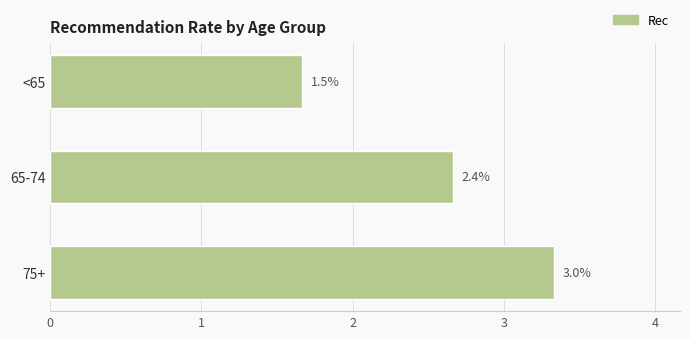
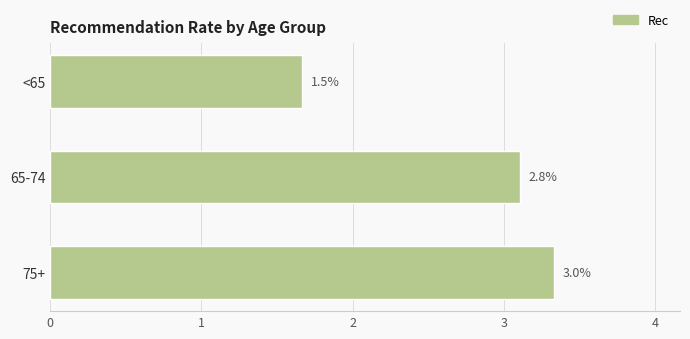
  {
    "<65": "1.5%",
-   "65-74": "2.4%",
+   "65-74": "2.8%",
    "75+": "3.0%"
  }
